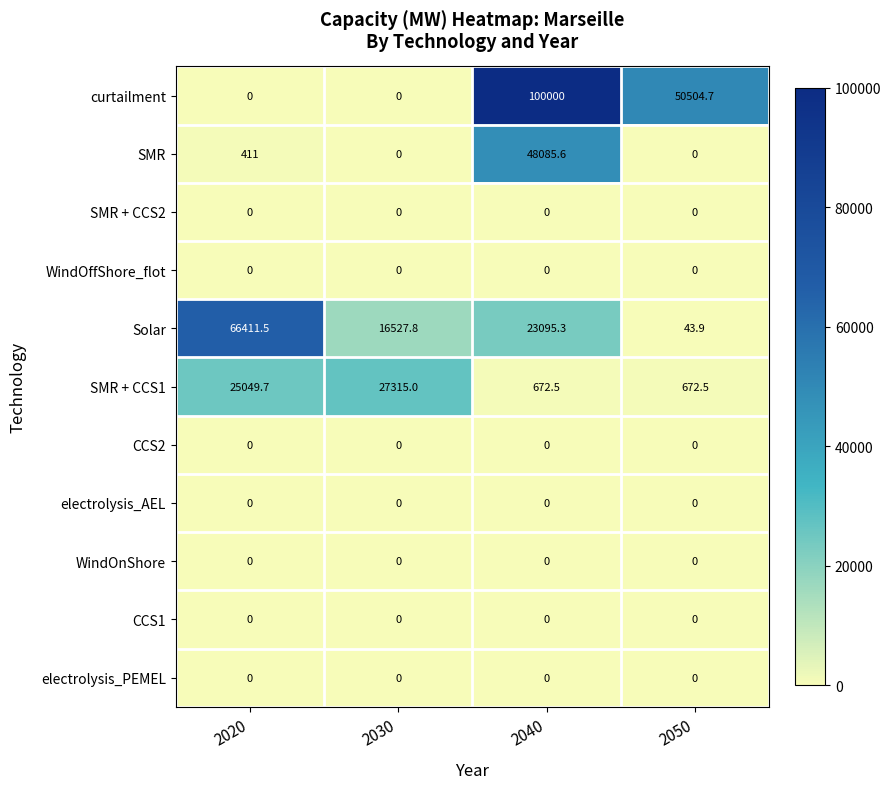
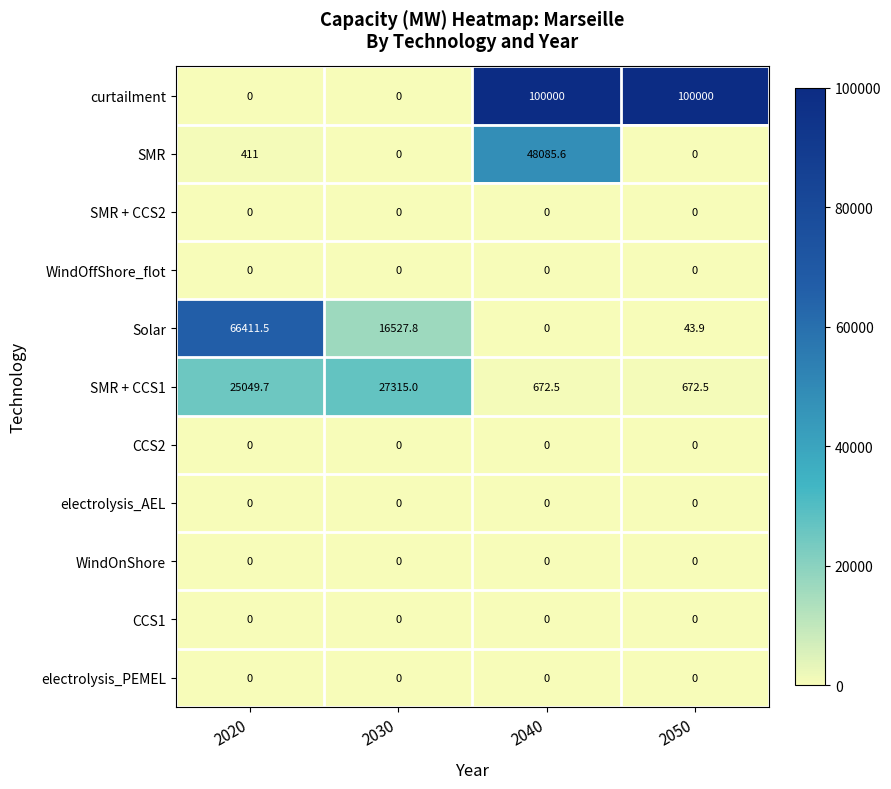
  {
    "curtailment": {
      "2020": 0,
      "2030": 0,
      "2040": 100000,
-     "2050": 50504.7
+     "2050": 100000
    },
    "SMR": {
      "2020": 411,
      "2030": 0,
      "2040": 48085.6,
      "2050": 0
    },
    "SMR + CCS2": {
      "2020": 0,
      "2030": 0,
      "2040": 0,
      "2050": 0
    },
    "WindOffShore_flot": {
      "2020": 0,
      "2030": 0,
      "2040": 0,
      "2050": 0
    },
    "Solar": {
      "2020": 66411.5,
      "2030": 16527.8,
-     "2040": 23095.3,
+     "2040": 0,
      "2050": 43.9
    },
    "SMR + CCS1": {
      "2020": 25049.7,
      "2030": 27315.0,
      "2040": 672.5,
      "2050": 672.5
    },
    "CCS2": {
      "2020": 0,
      "2030": 0,
      "2040": 0,
      "2050": 0
    },
    "electrolysis_AEL": {
      "2020": 0,
      "2030": 0,
      "2040": 0,
      "2050": 0
    },
    "WindOnShore": {
      "2020": 0,
      "2030": 0,
      "2040": 0,
      "2050": 0
    },
    "CCS1": {
      "2020": 0,
      "2030": 0,
      "2040": 0,
      "2050": 0
    },
    "electrolysis_PEMEL": {
      "2020": 0,
      "2030": 0,
      "2040": 0,
      "2050": 0
    }
  }
